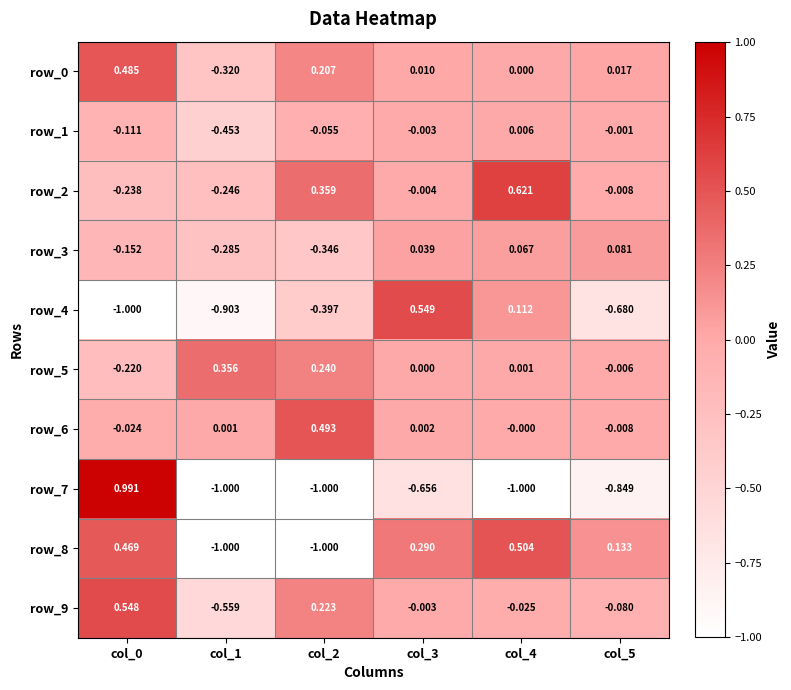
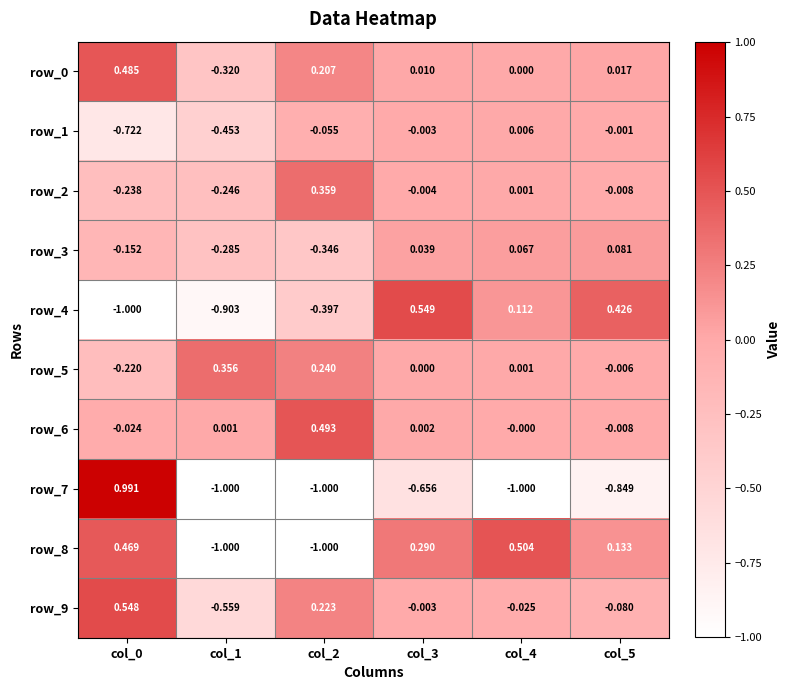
  {
    "row_0": {
      "col_0": 0.485,
      "col_1": -0.320,
      "col_2": 0.207,
      "col_3": 0.010,
      "col_4": 0.000,
      "col_5": 0.017
    },
    "row_1": {
-     "col_0": -0.111,
+     "col_0": -0.722,
      "col_1": -0.453,
      "col_2": -0.055,
      "col_3": -0.003,
      "col_4": 0.006,
      "col_5": -0.001
    },
    "row_2": {
      "col_0": -0.238,
      "col_1": -0.246,
      "col_2": 0.359,
      "col_3": -0.004,
-     "col_4": 0.621,
+     "col_4": 0.001,
      "col_5": -0.008
    },
    "row_3": {
      "col_0": -0.152,
      "col_1": -0.285,
      "col_2": -0.346,
      "col_3": 0.039,
      "col_4": 0.067,
      "col_5": 0.081
    },
    "row_4": {
      "col_0": -1.000,
      "col_1": -0.903,
      "col_2": -0.397,
      "col_3": 0.549,
      "col_4": 0.112,
-     "col_5": -0.680
+     "col_5": 0.426
    },
    "row_5": {
      "col_0": -0.220,
      "col_1": 0.356,
      "col_2": 0.240,
      "col_3": 0.000,
      "col_4": 0.001,
      "col_5": -0.006
    },
    "row_6": {
      "col_0": -0.024,
      "col_1": 0.001,
      "col_2": 0.493,
      "col_3": 0.002,
      "col_4": -0.000,
      "col_5": -0.008
    },
    "row_7": {
      "col_0": 0.991,
      "col_1": -1.000,
      "col_2": -1.000,
      "col_3": -0.656,
      "col_4": -1.000,
      "col_5": -0.849
    },
    "row_8": {
      "col_0": 0.469,
      "col_1": -1.000,
      "col_2": -1.000,
      "col_3": 0.290,
      "col_4": 0.504,
      "col_5": 0.133
    },
    "row_9": {
      "col_0": 0.548,
      "col_1": -0.559,
      "col_2": 0.223,
      "col_3": -0.003,
      "col_4": -0.025,
      "col_5": -0.080
    }
  }
